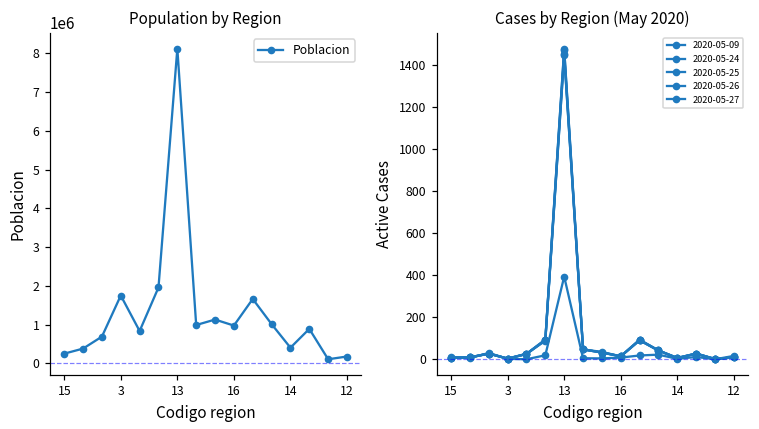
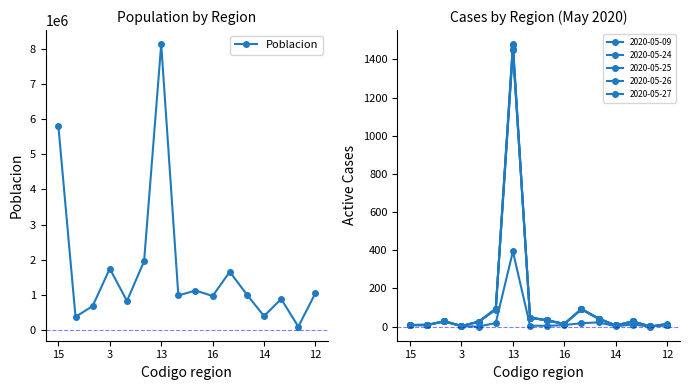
  {
    "Population by Region": {
-     "15": 300000,
+     "15": 5800000,
      "3": 1800000,
      "13": 8100000,
      "16": 1000000,
      "14": 400000,
-     "12": 200000
+     "12": 1100000
    }
  }
